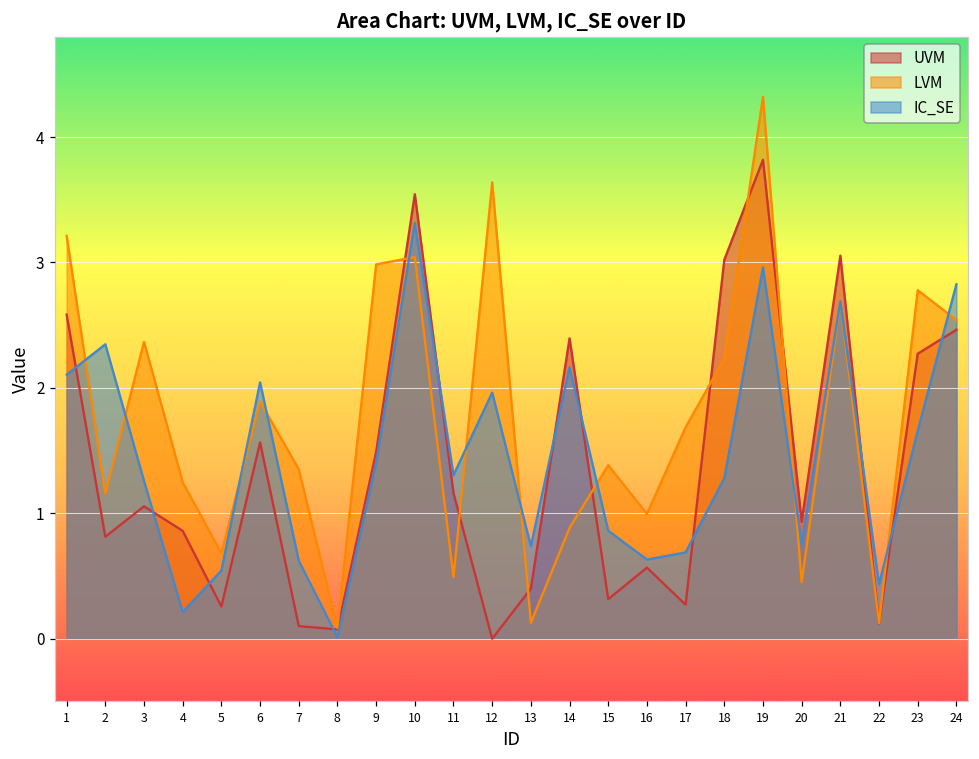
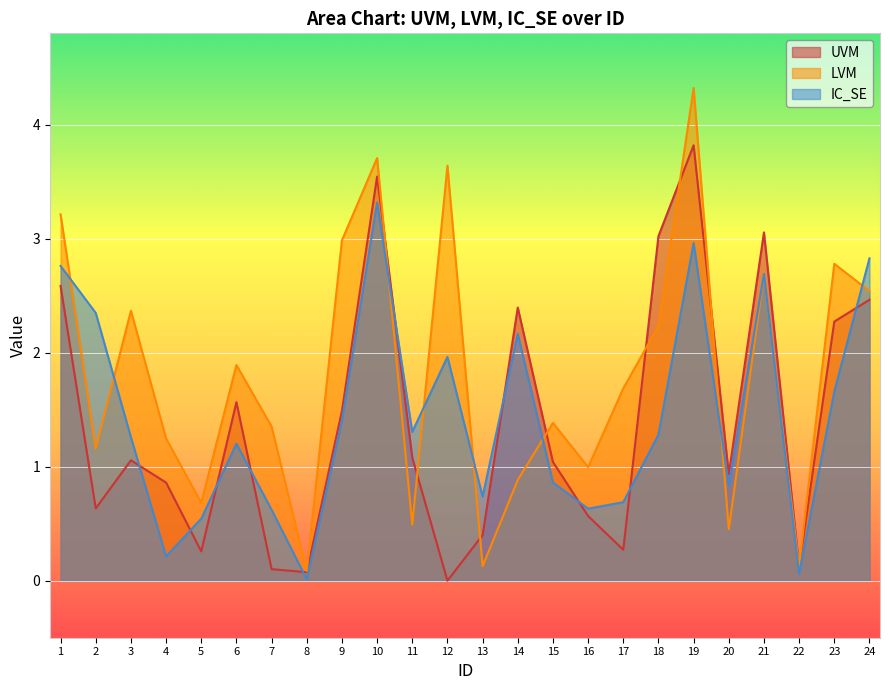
  {
    "UVM": {
      "1": 2.58,
-     "2": 0.81,
+     "2": 0.63,
      "3": 1.06,
      "4": 0.86,
      "5": 0.26,
      "6": 1.57,
      "7": 0.10,
      "9": 1.49,
      "10": 3.54,
-     "11": 1.16,
+     "11": 1.08,
      "12": 0.00,
      "13": 0.40,
      "14": 2.40,
-     "15": 0.32,
+     "15": 1.04,
      "16": 0.57,
      "17": 0.27,
      "18": 3.02,
      "19": 3.82,
      "20": 0.93,
      "21": 3.05,
      "23": 2.27,
      "24": 2.46
    },
    "LVM": {
      "1": 3.21,
      "2": 1.16,
      "3": 2.37,
      "4": 1.25,
      "5": 0.68,
      "6": 1.89,
      "7": 1.35,
      "9": 2.98,
-     "10": 3.04,
+     "10": 3.71,
      "11": 0.49,
      "12": 3.64,
      "13": 0.13,
      "14": 0.88,
      "15": 1.38,
      "16": 1.00,
      "17": 1.69,
      "18": 2.23,
      "19": 4.32,
      "20": 0.45,
      "23": 2.78,
      "24": 2.54
    },
    "IC_SE": {
-     "1": 2.11,
+     "1": 2.76,
      "2": 2.35,
      "3": 1.26,
      "4": 0.21,
      "5": 0.54,
-     "6": 2.04,
+     "6": 1.20,
      "7": 0.62,
      "8": 0.01,
      "9": 1.40,
      "10": 3.32,
      "11": 1.30,
      "12": 1.96,
      "13": 0.74,
      "14": 2.16,
      "15": 0.86,
      "16": 0.63,
      "17": 0.69,
      "18": 1.28,
      "19": 2.96,
-     "20": 0.75,
-     "22": 0.43,
+     "20": 0.83,
+     "22": 0.06,
      "23": 1.66,
      "24": 2.83
    }
  }
